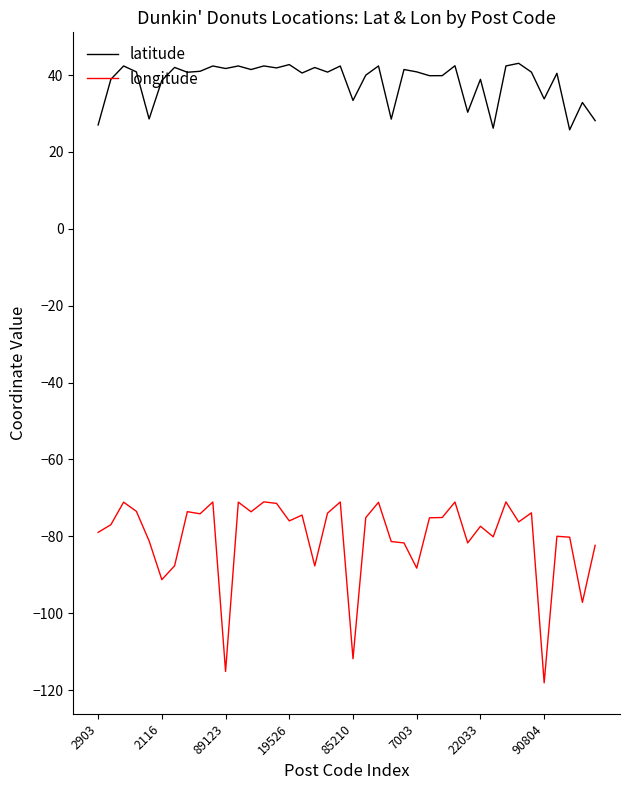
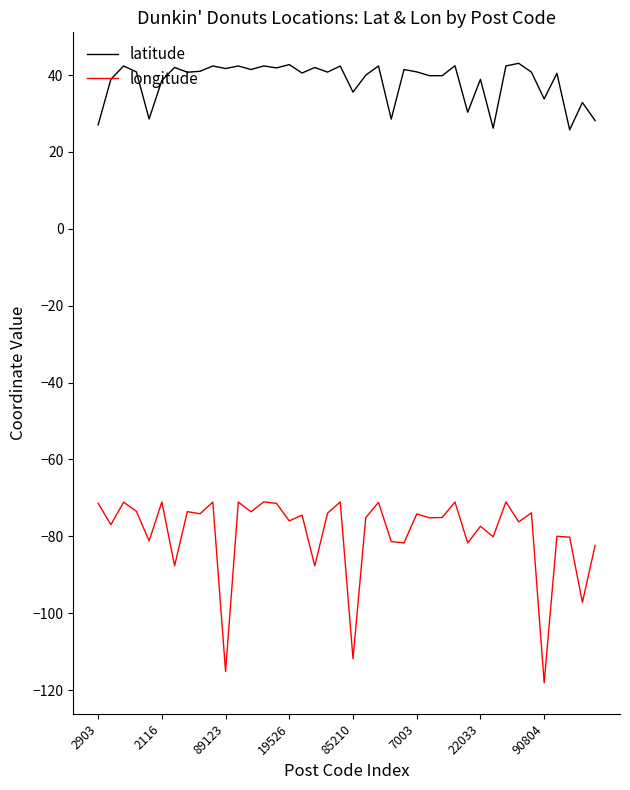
  {
    "latitude": {
      "2903": 27,
      "2116": 39,
      "89123": 42,
      "19526": 43,
-     "85210": 33,
+     "85210": 36,
      "7003": 41,
      "22033": 39,
      "90804": 34
    },
    "longitude": {
-     "2903": -79,
-     "2116": -91,
+     "2903": -71,
+     "2116": -71,
      "89123": -115,
      "19526": -76,
      "85210": -112,
-     "7003": -88,
+     "7003": -74,
      "22033": -77,
      "90804": -118
    }
  }
